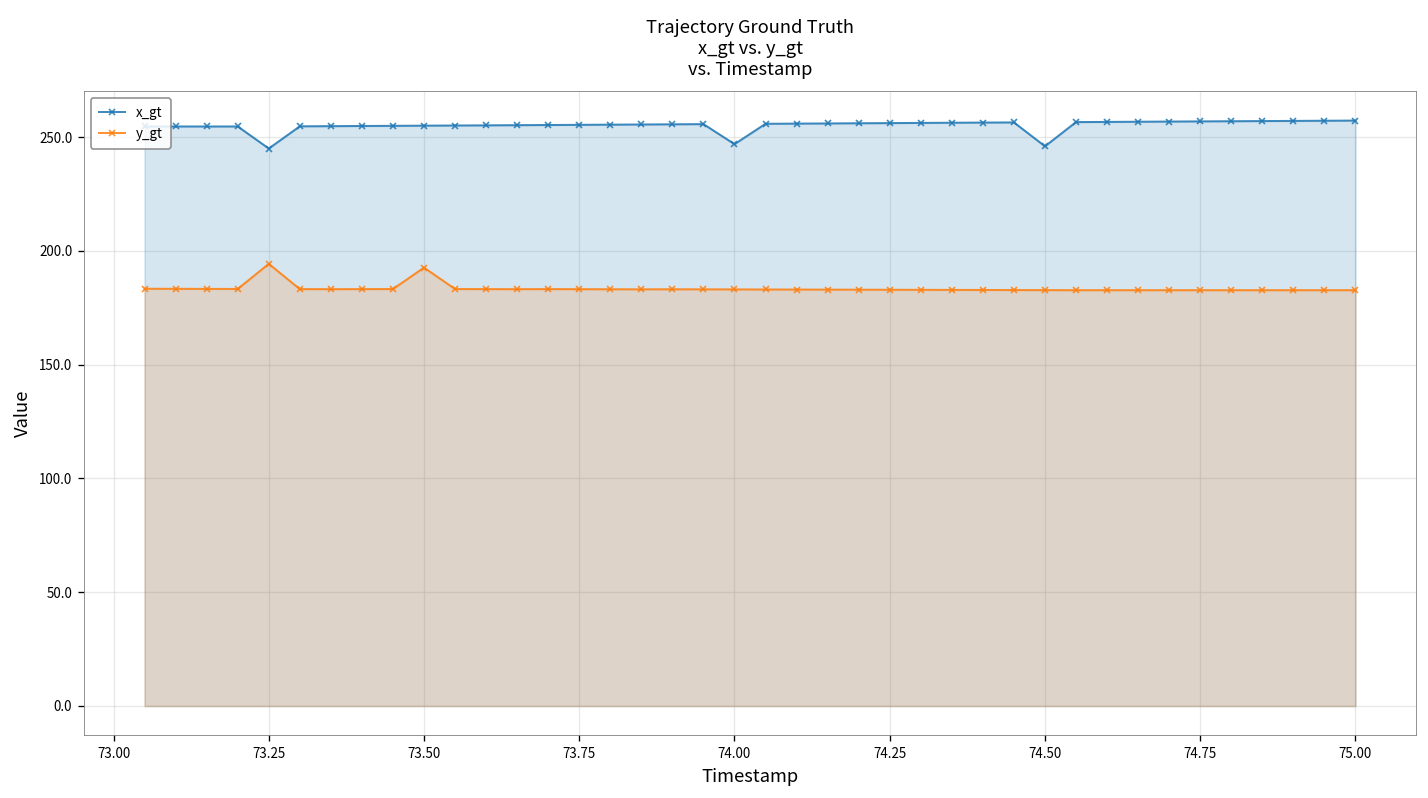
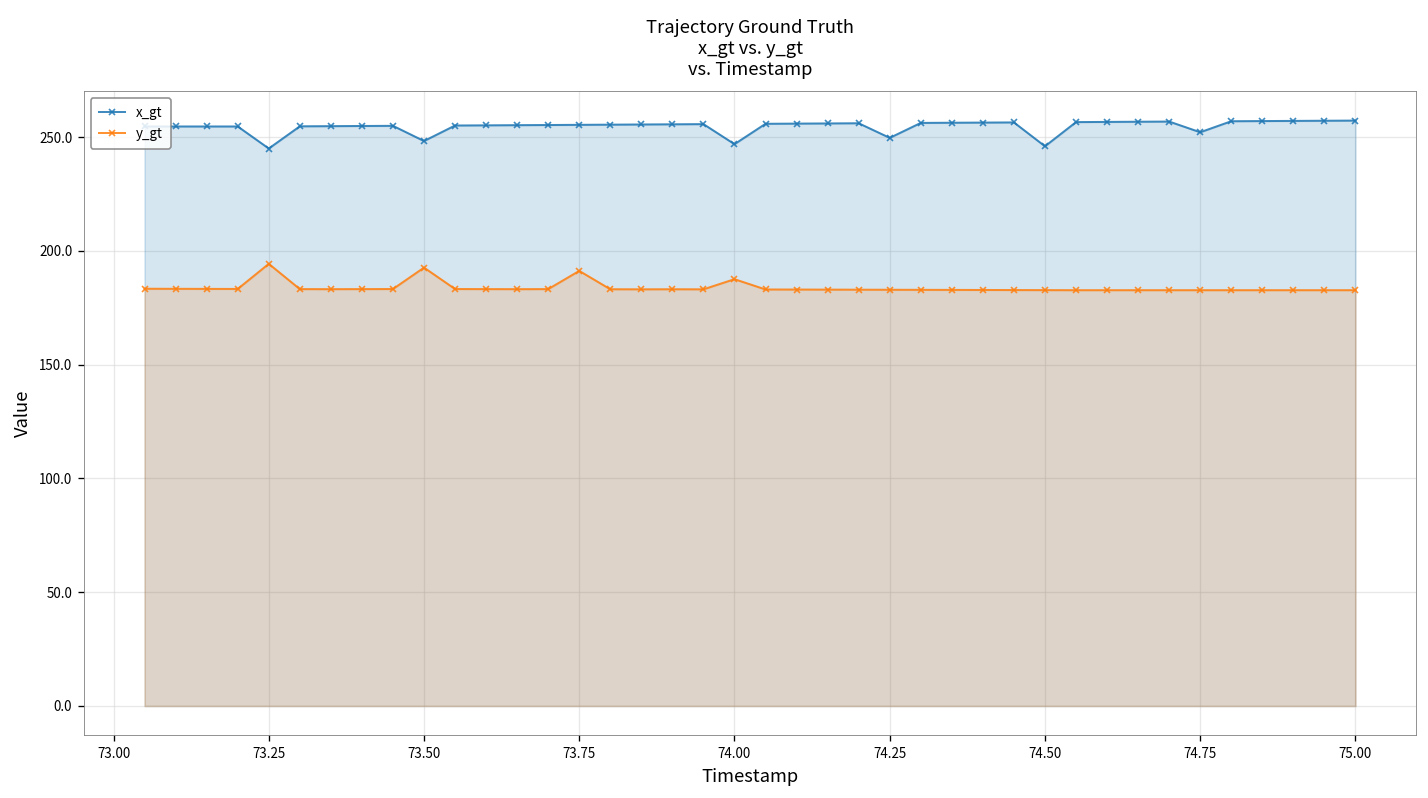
  {
    "x_gt": {
      "73.25": 245,
-     "73.50": 255,
+     "73.50": 248,
      "73.75": 255,
      "74.00": 247,
-     "74.25": 256,
+     "74.25": 250,
      "74.50": 246,
-     "74.75": 257,
+     "74.75": 252,
      "75.00": 257
    },
    "y_gt": {
      "73.25": 194,
      "73.50": 193,
-     "73.75": 183,
-     "74.00": 183,
+     "73.75": 191,
+     "74.00": 188,
      "74.25": 183,
      "74.50": 183,
      "74.75": 183,
      "75.00": 183
    }
  }
